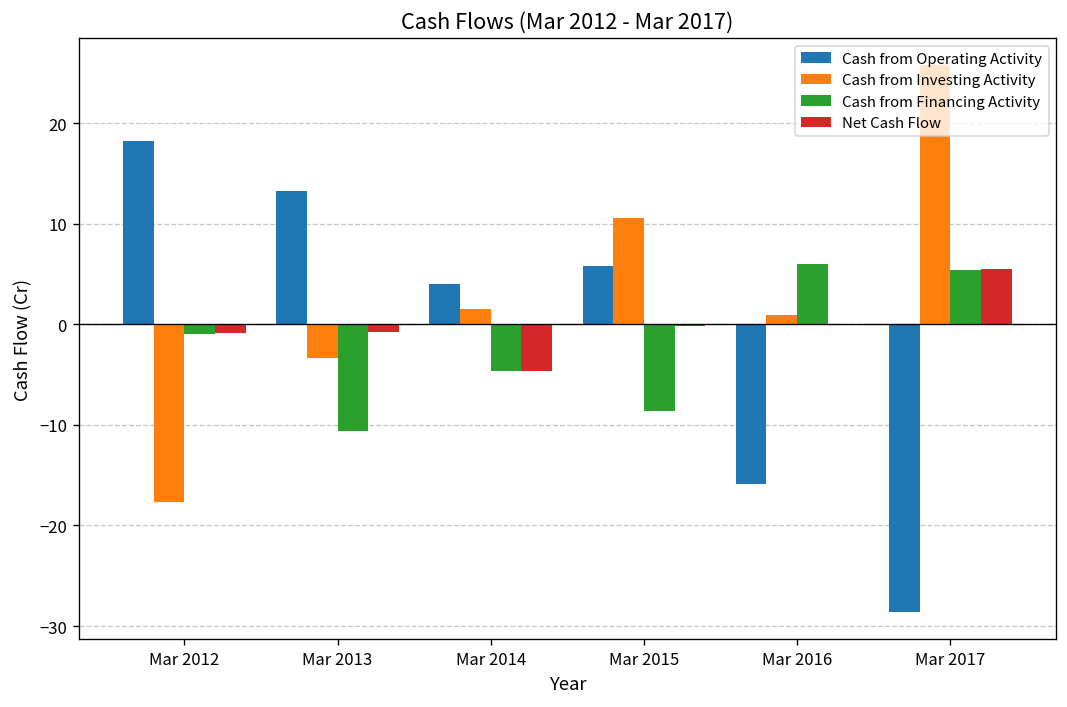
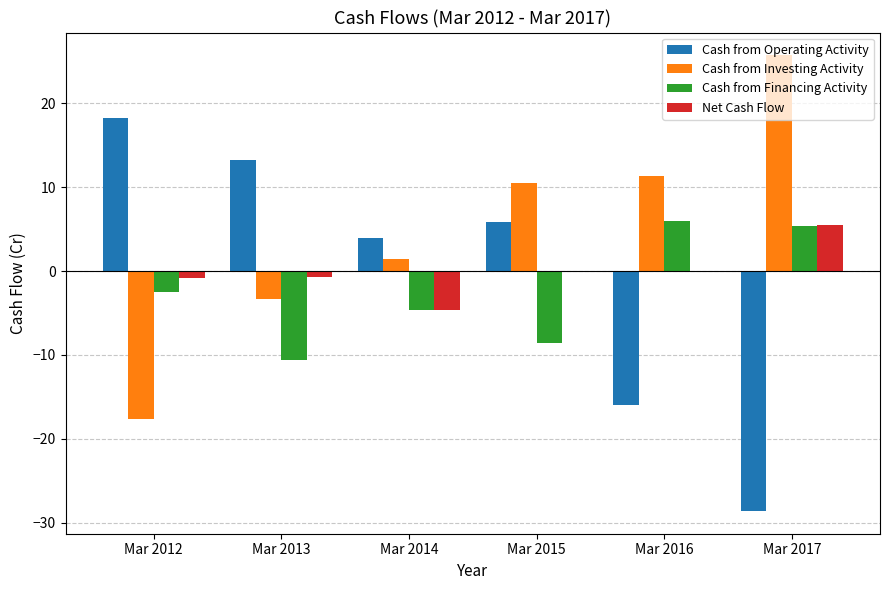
  {
    "Cash from Operating Activity": {
      "Mar 2012": 18,
      "Mar 2013": 13,
      "Mar 2014": 4,
      "Mar 2015": 6,
      "Mar 2016": -16,
      "Mar 2017": -29
    },
    "Cash from Investing Activity": {
      "Mar 2012": -18,
      "Mar 2013": -3,
      "Mar 2014": 1,
      "Mar 2015": 11,
-     "Mar 2016": 1
+     "Mar 2016": 11
    },
    "Cash from Financing Activity": {
-     "Mar 2012": -1,
+     "Mar 2012": -3,
      "Mar 2013": -11,
      "Mar 2014": -5,
      "Mar 2015": -9,
      "Mar 2016": 6,
      "Mar 2017": 5
    },
    "Net Cash Flow": {
      "Mar 2012": -1,
      "Mar 2013": -1,
      "Mar 2014": -5,
      "Mar 2017": 6
    }
  }
